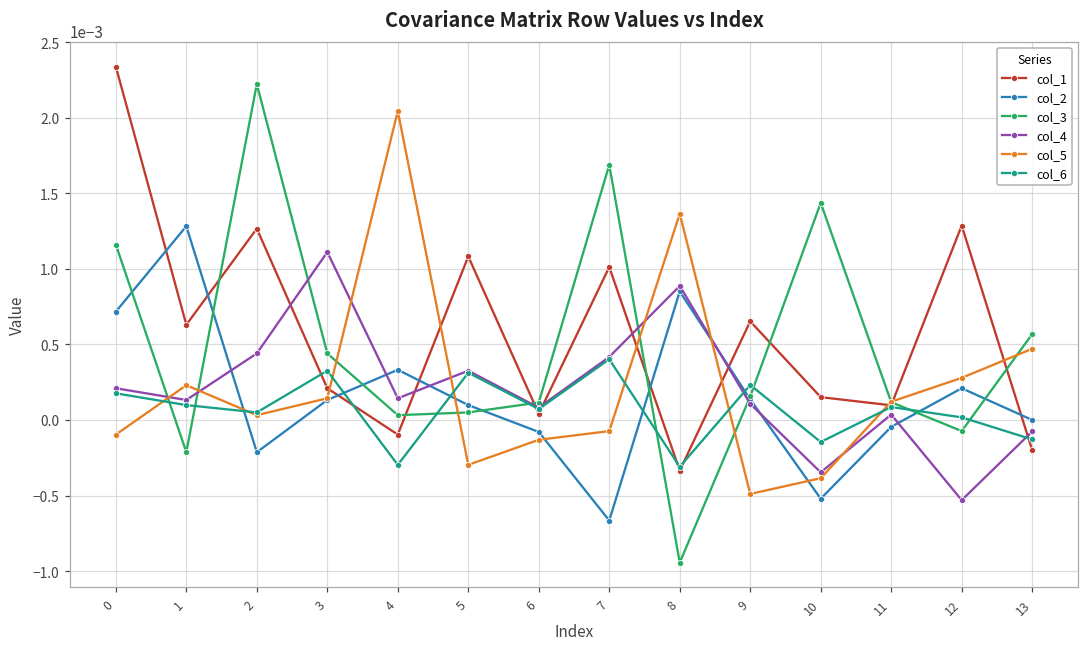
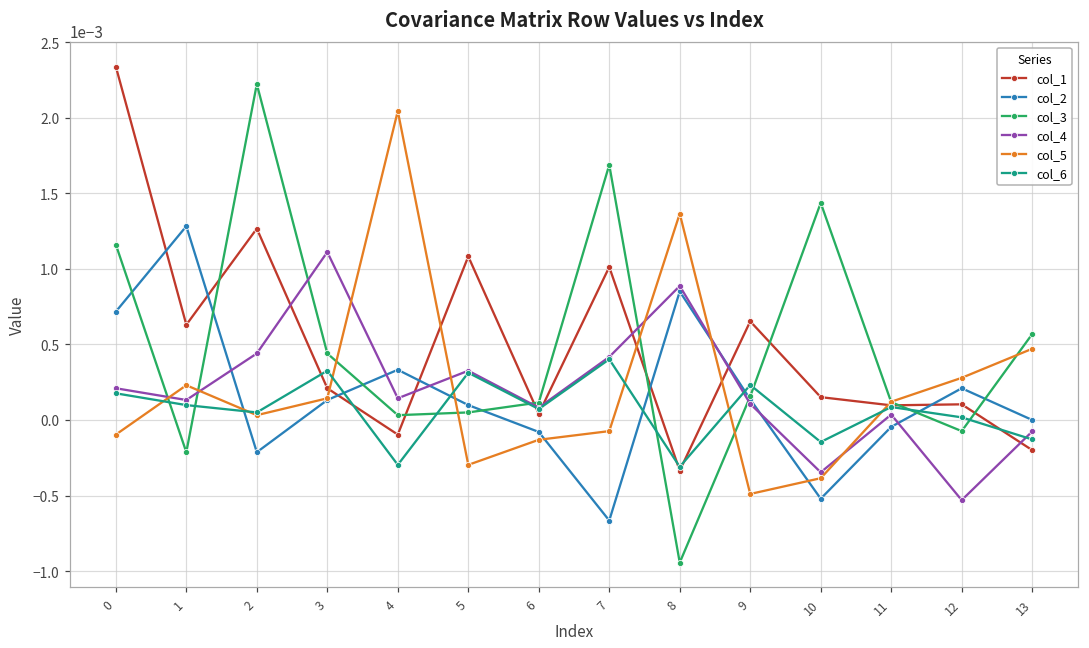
  {
    "col_1": {
      "0": 0.00234,
      "1": 0.00063,
      "2": 0.00127,
      "3": 0.00021,
      "4": -0.00010,
      "5": 0.00108,
      "6": 0.00004,
      "7": 0.00101,
      "8": -0.00034,
      "9": 0.00065,
      "10": 0.00015,
-     "12": 0.00129,
+     "12": 0.00010,
      "13": -0.00020
    },
    "col_2": {
      "0": 0.00072,
      "1": 0.00128,
      "2": -0.00021,
      "4": 0.00033,
      "5": 0.00010,
      "6": -0.00008,
      "7": -0.00067,
      "8": 0.00085,
      "9": 0.00014,
      "10": -0.00052,
      "11": -0.00005,
      "12": 0.00021,
      "13": 0.00000
    },
    "col_4": {
      "0": 0.00021,
      "1": 0.00013,
      "2": 0.00044,
      "3": 0.00111,
      "4": 0.00014,
      "8": 0.00089,
      "9": 0.00011,
      "10": -0.00035,
      "11": 0.00004,
      "12": -0.00053,
      "13": -0.00008
    },
    "col_5": {
      "0": -0.00010,
      "1": 0.00023,
      "4": 0.00204,
      "5": -0.00030,
      "6": -0.00013,
      "7": -0.00007,
      "8": 0.00137,
      "9": -0.00049,
      "10": -0.00039,
      "12": 0.00028,
      "13": 0.00047
    }
  }
